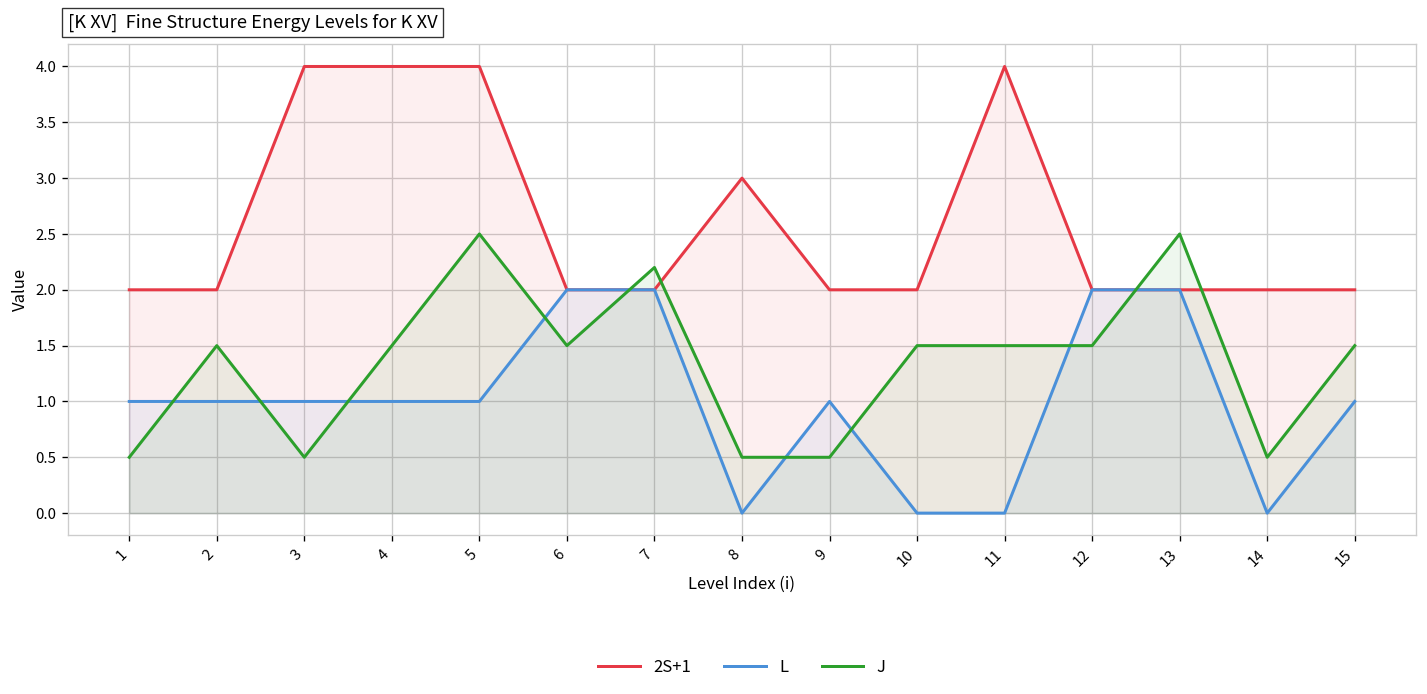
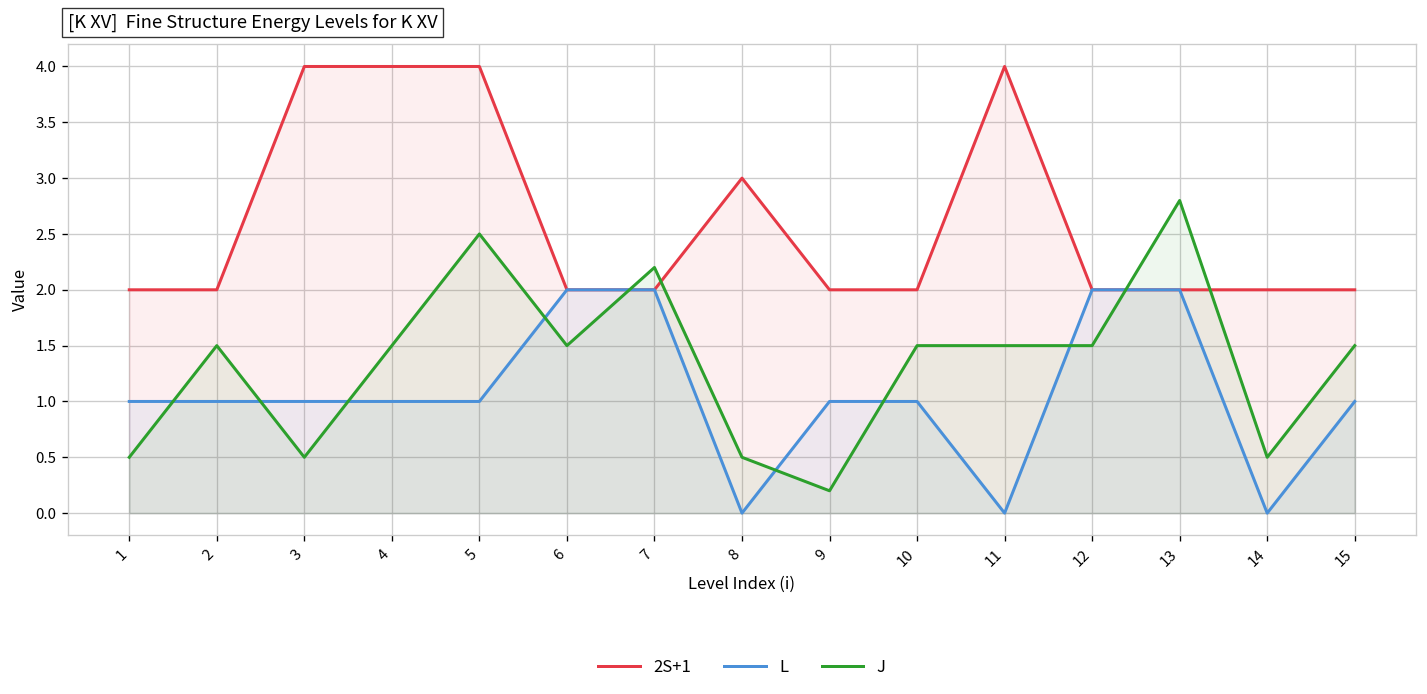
  {
    "2S+1": {
      "1": 2.0,
      "2": 2.0,
      "3": 4.0,
      "4": 4.0,
      "5": 4.0,
      "8": 3.0,
      "9": 2.0,
      "10": 2.0,
      "11": 4.0,
      "14": 2.0,
      "15": 2.0
    },
    "L": {
      "1": 1,
      "2": 1,
      "3": 1,
      "4": 1,
      "5": 1,
      "8": 0,
      "9": 1,
-     "10": 0,
+     "10": 1,
      "11": 0,
      "14": 0,
      "15": 1
    },
    "J": {
      "1": 0.5,
      "2": 1.5,
      "3": 0.5,
      "4": 1.5,
      "5": 2.5,
      "6": 1.5,
      "7": 2.2,
      "8": 0.5,
-     "9": 0.5,
+     "9": 0.2,
      "10": 1.5,
      "11": 1.5,
      "12": 1.5,
-     "13": 2.5,
+     "13": 2.8,
      "14": 0.5,
      "15": 1.5
    }
  }
